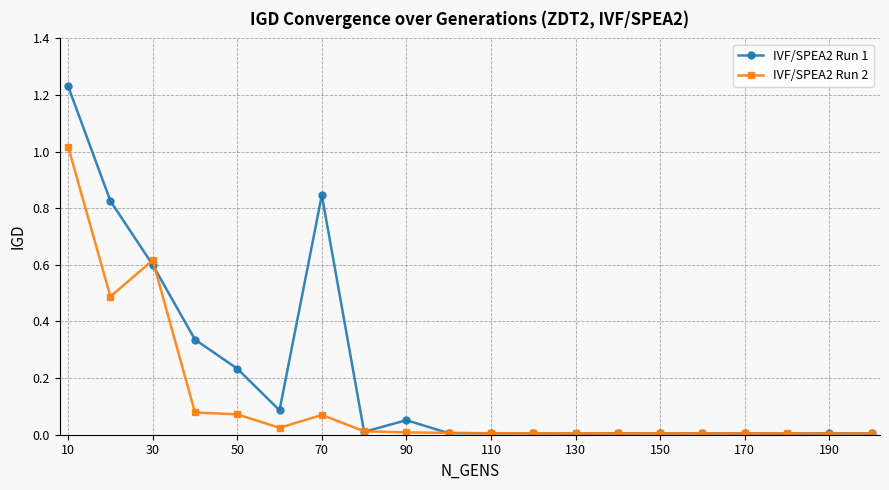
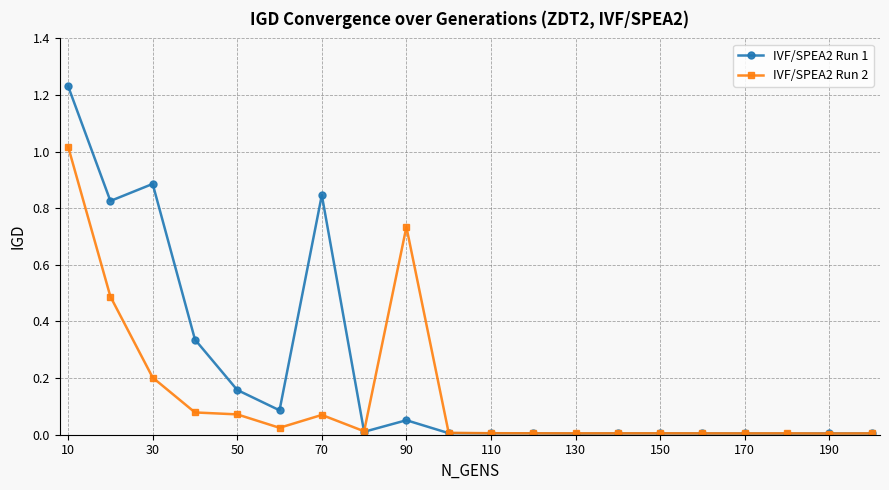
  {
    "IVF/SPEA2 Run 1": {
      "10": 1.23,
-     "30": 0.60,
-     "50": 0.23,
+     "30": 0.89,
+     "50": 0.16,
      "70": 0.85,
      "90": 0.05
    },
    "IVF/SPEA2 Run 2": {
      "10": 1.02,
-     "30": 0.62,
+     "30": 0.20,
      "50": 0.07,
      "70": 0.07,
-     "90": 0.01
+     "90": 0.73
    }
  }
